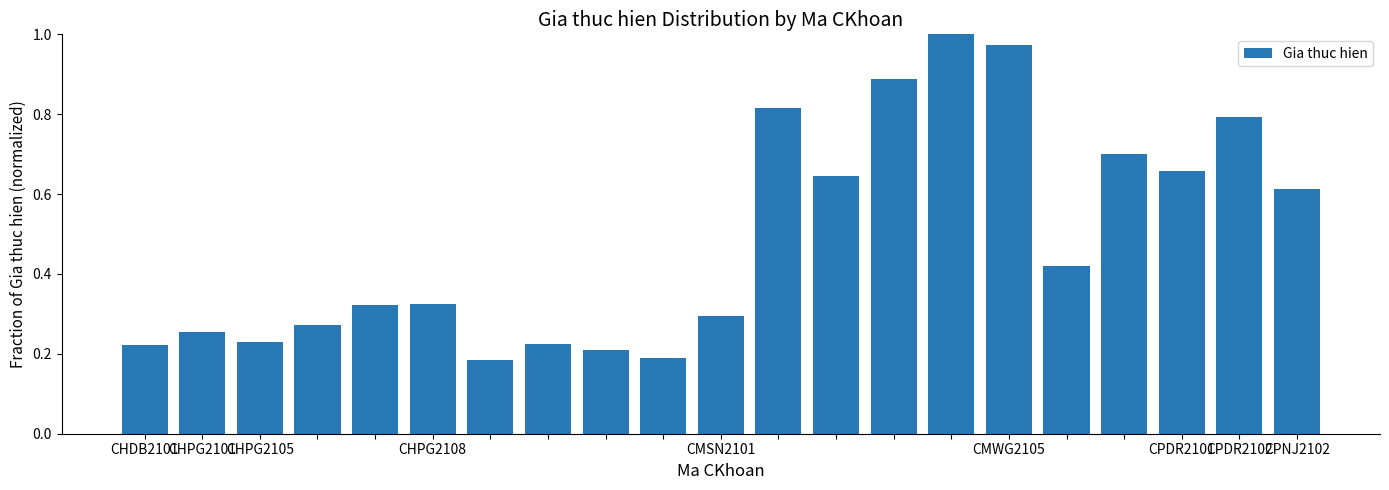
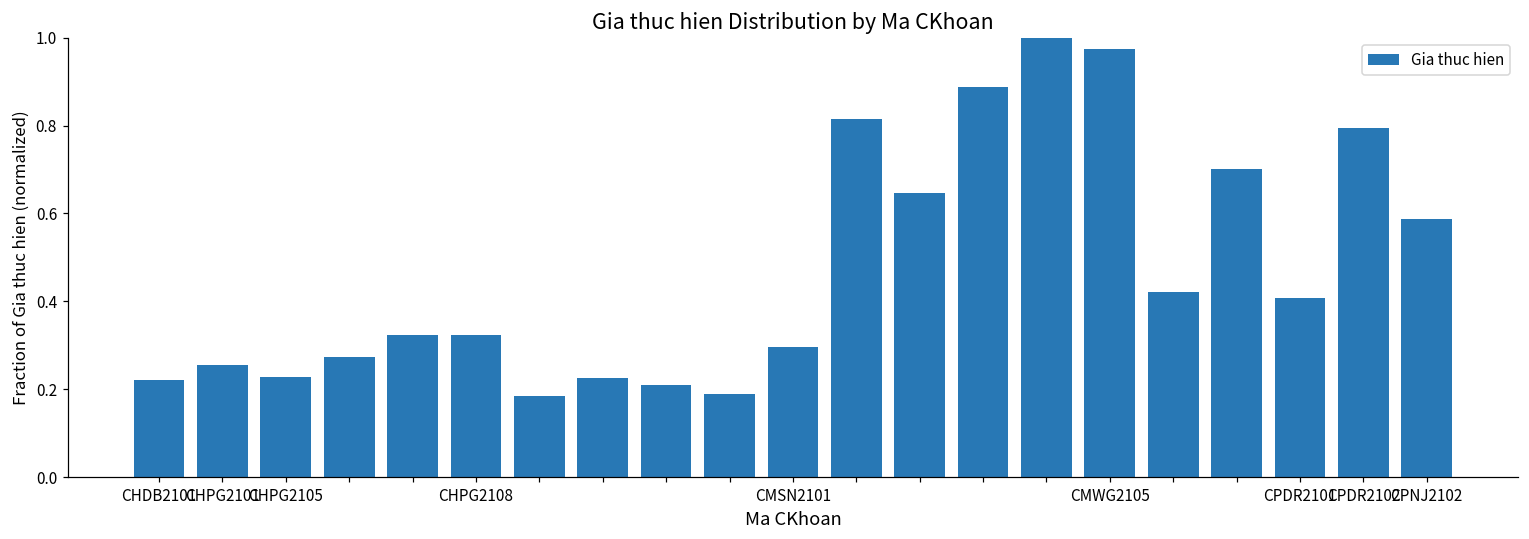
  {
    "CHPG2108": 0.32,
    "CMSN2101": 0.30,
    "CMWG2105": 0.97,
-   "CPDR2101": 0.66,
+   "CPDR2101": 0.41,
    "CPDR2102": 0.79,
-   "CPNJ2102": 0.61
+   "CPNJ2102": 0.59
  }
